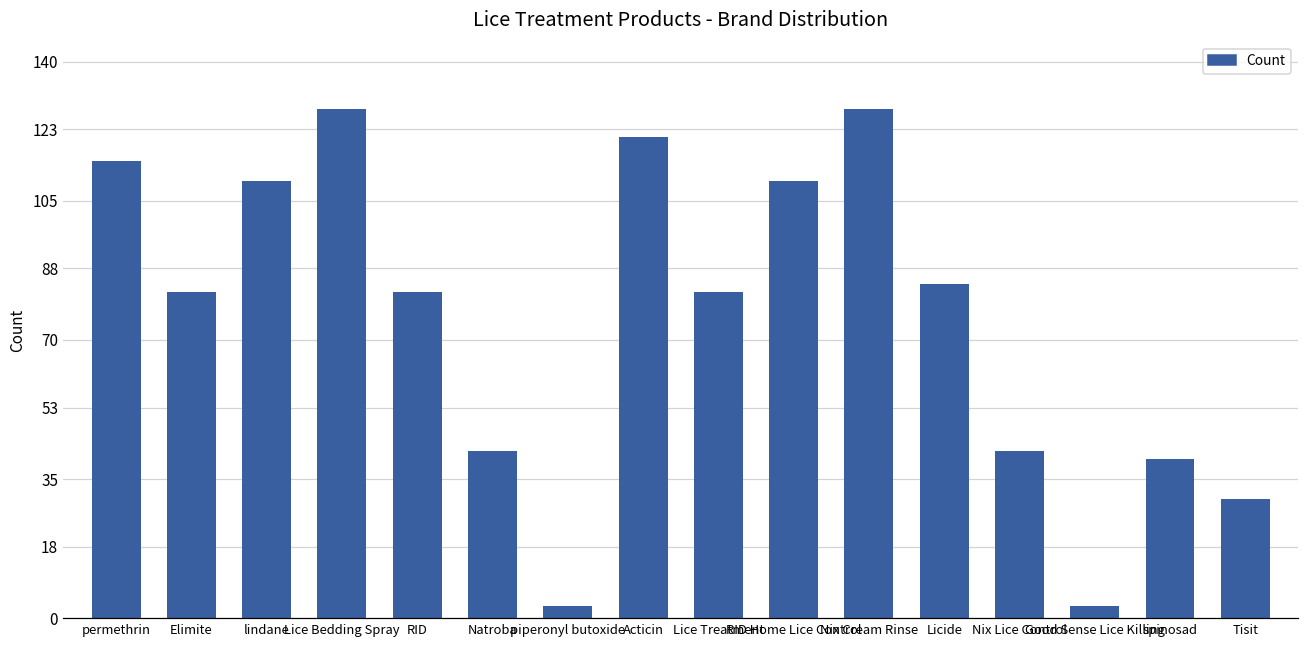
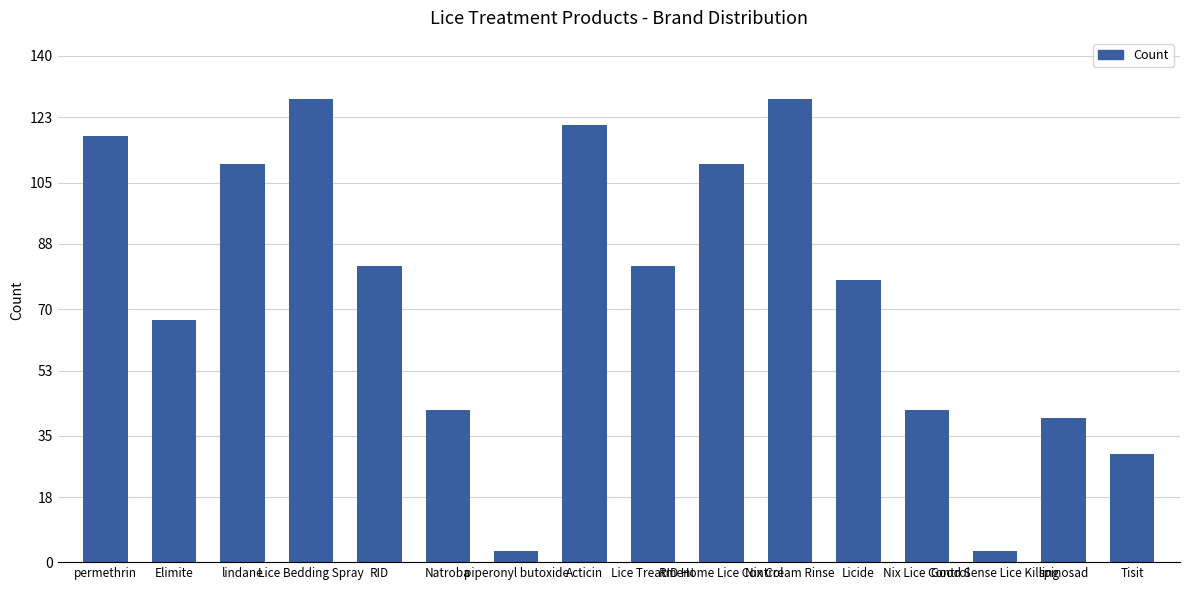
  {
-   "permethrin": 115,
-   "Elimite": 82,
+   "permethrin": 118,
+   "Elimite": 67,
    "lindane": 110,
    "Lice Bedding Spray": 128,
    "RID": 82,
    "piperonyl butoxide": 3,
    "Acticin": 121,
-   "Licide": 84,
+   "Licide": 78,
    "Tisit": 30
  }
